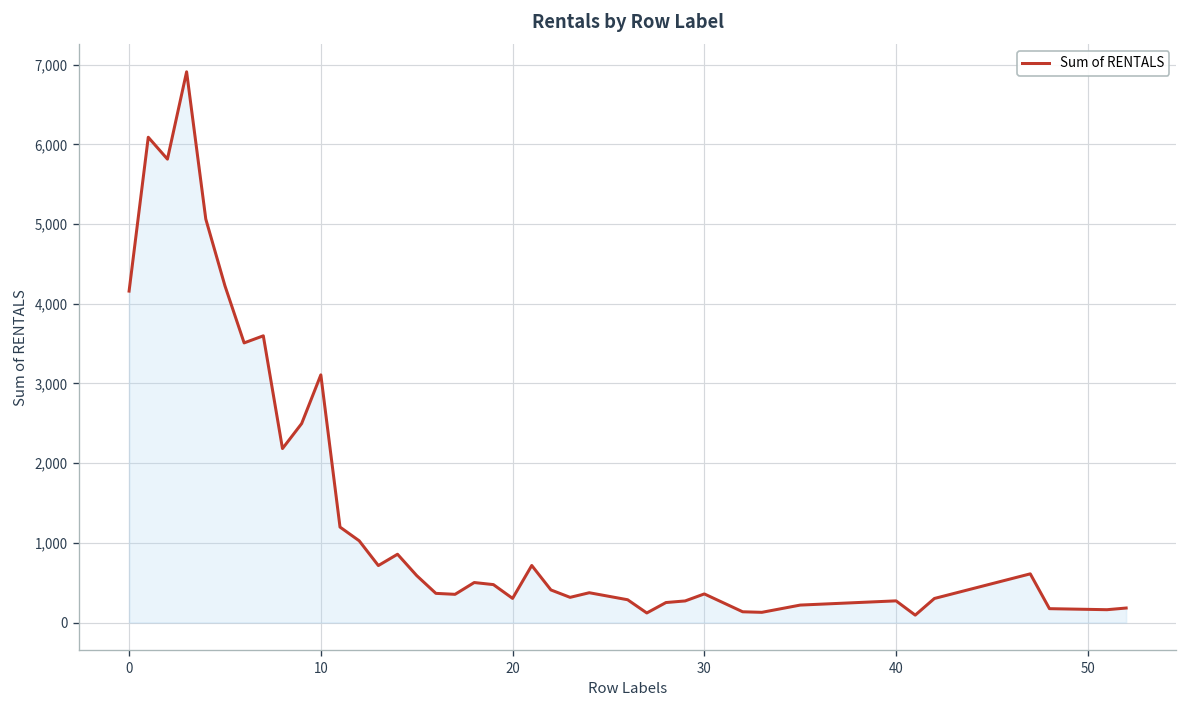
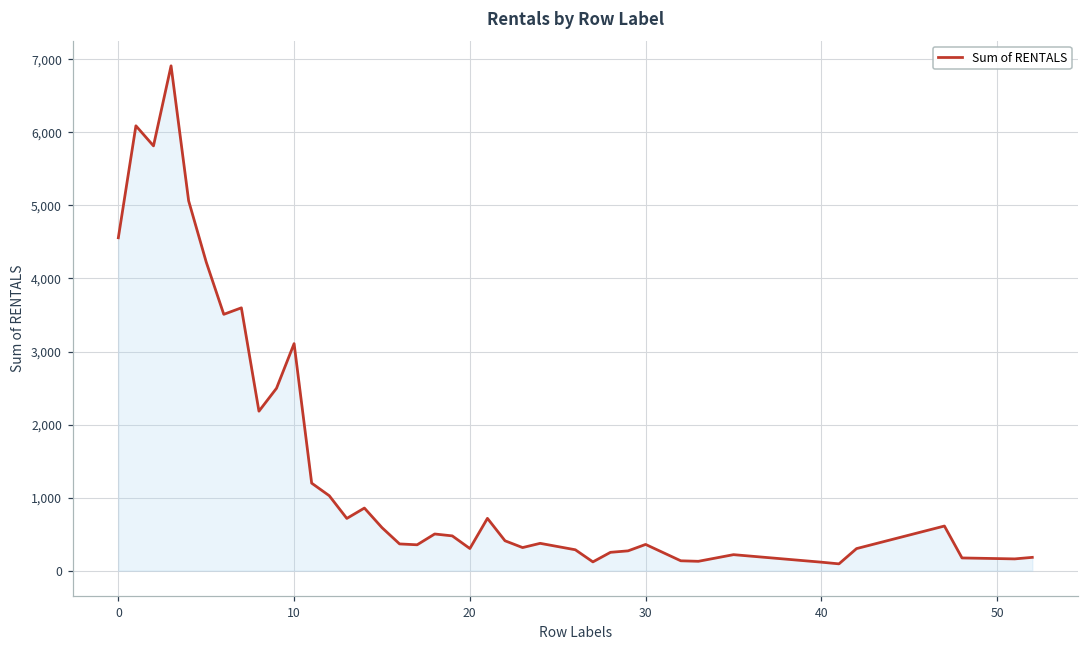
  {
-   "0": "4,200",
+   "0": "4,600",
    "10": "3,100",
    "20": "300",
    "30": "400",
-   "40": "300"
+   "40": "100"
  }
